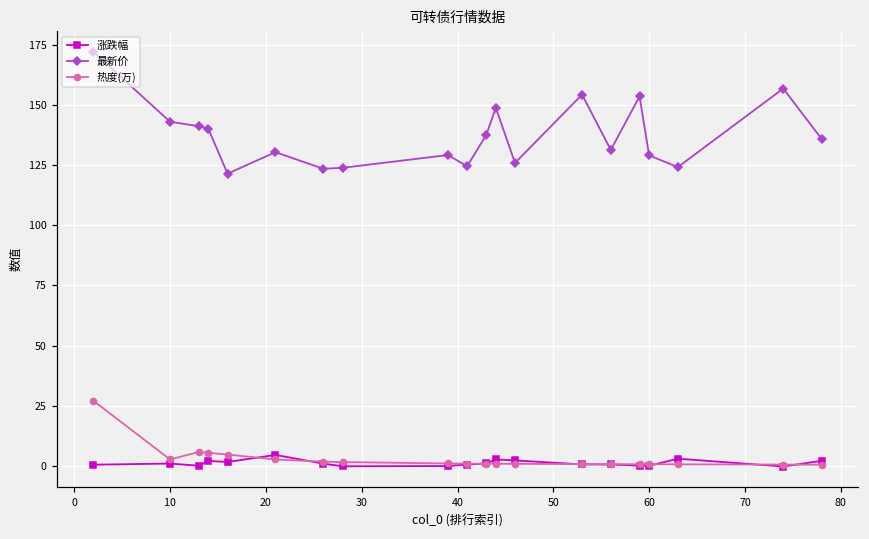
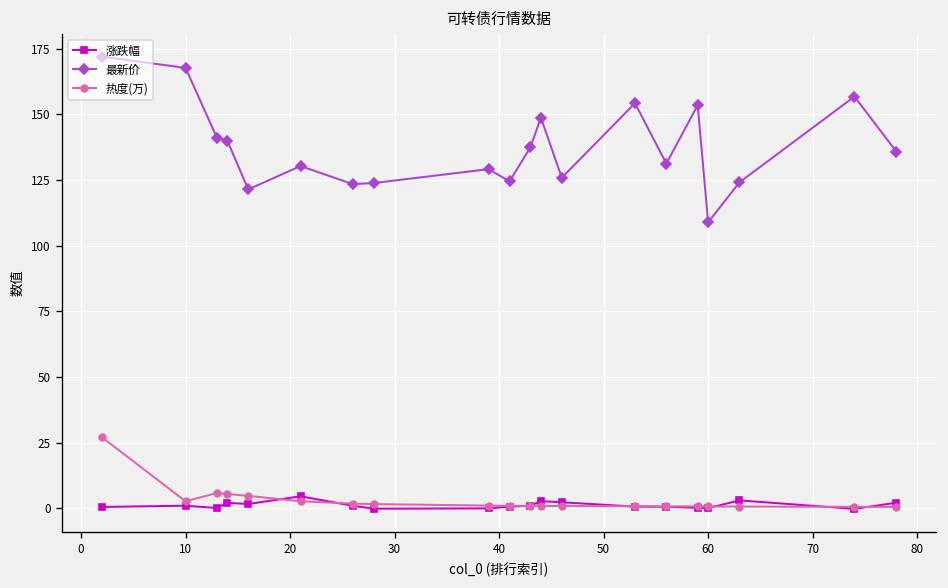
  {
    "涨跌幅": {
      "10": 1
    },
    "最新价": {
-     "10": 143,
-     "60": 129
+     "10": 168,
+     "60": 109
    },
    "热度(万)": {
      "10": 3
    }
  }
